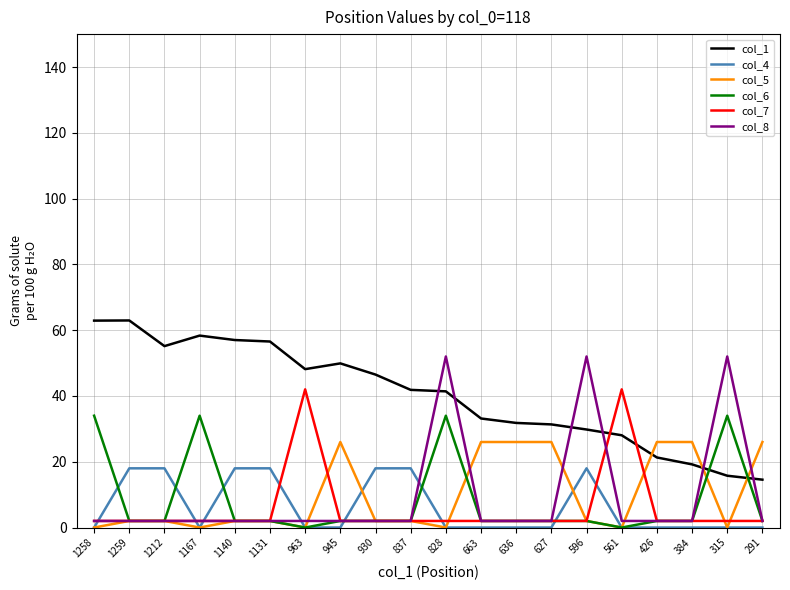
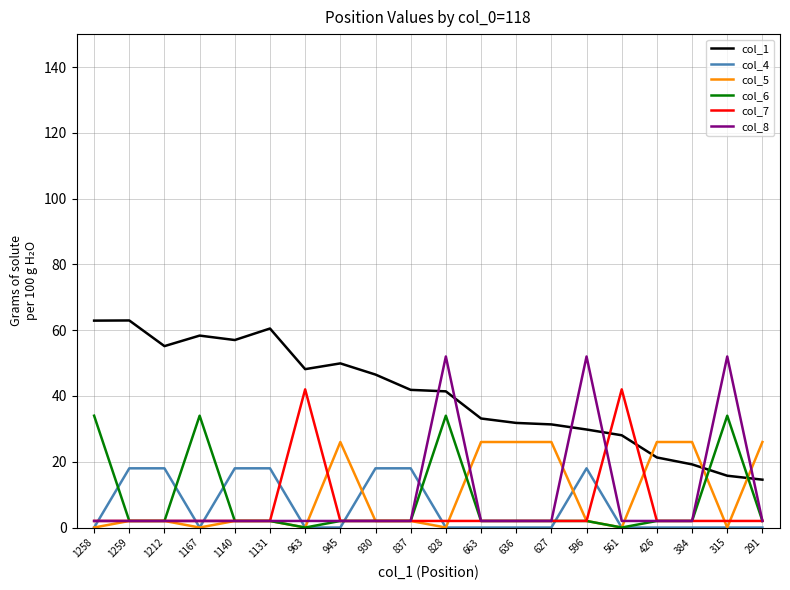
  {
    "col_1": {
      "1258": 63,
      "1259": 63,
      "1212": 55,
      "1167": 58,
      "1140": 57,
-     "1131": 57,
+     "1131": 61,
      "963": 48,
      "945": 50,
      "930": 47,
      "837": 42,
      "828": 41,
      "663": 33,
      "636": 32,
      "627": 31,
      "596": 30,
      "561": 28,
      "426": 21,
      "384": 19,
      "315": 16,
      "291": 15
    },
    "col_4": {
      "1259": 18,
      "1212": 18,
      "1140": 18,
      "1131": 18,
      "945": 0,
      "930": 18,
      "837": 18,
      "663": 0,
      "636": 0,
      "627": 0,
      "596": 18,
      "426": 0,
      "384": 0,
      "291": 0
    },
    "col_5": {
      "945": 26,
      "663": 26,
      "636": 26,
      "627": 26,
      "426": 26,
      "384": 26,
      "291": 26
    },
    "col_6": {
      "1258": 34,
      "1167": 34,
      "828": 34,
      "315": 34
    },
    "col_7": {
      "963": 42,
      "828": 2,
      "561": 42,
      "315": 2
    },
    "col_8": {
      "963": 2,
      "828": 52,
      "596": 52,
      "561": 2,
      "315": 52
    }
  }
